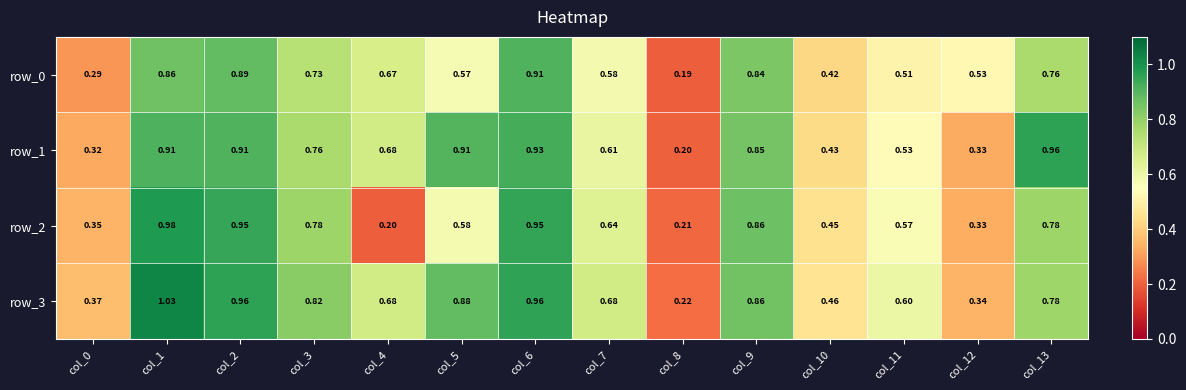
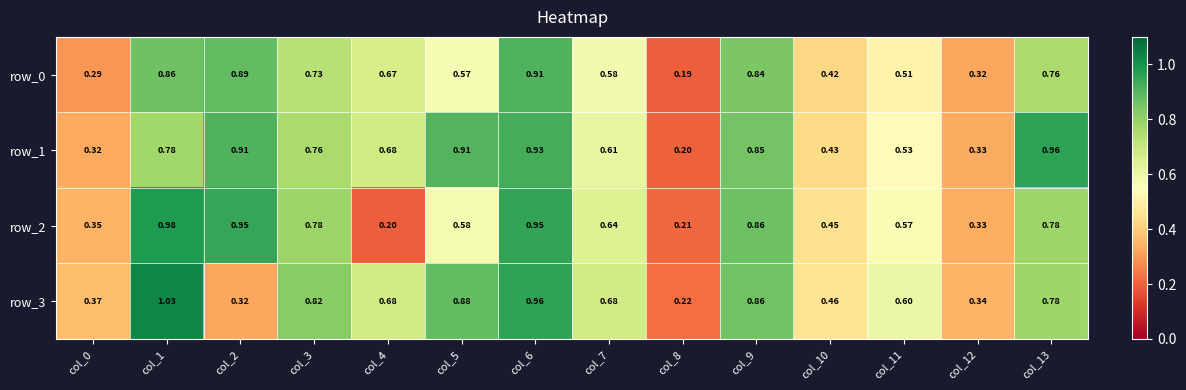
  {
    "row_0": {
      "col_0": 0.29,
      "col_1": 0.86,
      "col_2": 0.89,
      "col_3": 0.73,
      "col_4": 0.67,
      "col_5": 0.57,
      "col_6": 0.91,
      "col_7": 0.58,
      "col_8": 0.19,
      "col_9": 0.84,
      "col_10": 0.42,
      "col_11": 0.51,
-     "col_12": 0.53,
+     "col_12": 0.32,
      "col_13": 0.76
    },
    "row_1": {
      "col_0": 0.32,
-     "col_1": 0.91,
+     "col_1": 0.78,
      "col_2": 0.91,
      "col_3": 0.76,
      "col_4": 0.68,
      "col_5": 0.91,
      "col_6": 0.93,
      "col_7": 0.61,
      "col_8": 0.20,
      "col_9": 0.85,
      "col_10": 0.43,
      "col_11": 0.53,
      "col_12": 0.33,
      "col_13": 0.96
    },
    "row_2": {
      "col_0": 0.35,
      "col_1": 0.98,
      "col_2": 0.95,
      "col_3": 0.78,
      "col_4": 0.20,
      "col_5": 0.58,
      "col_6": 0.95,
      "col_7": 0.64,
      "col_8": 0.21,
      "col_9": 0.86,
      "col_10": 0.45,
      "col_11": 0.57,
      "col_12": 0.33,
      "col_13": 0.78
    },
    "row_3": {
      "col_0": 0.37,
      "col_1": 1.03,
-     "col_2": 0.96,
+     "col_2": 0.32,
      "col_3": 0.82,
      "col_4": 0.68,
      "col_5": 0.88,
      "col_6": 0.96,
      "col_7": 0.68,
      "col_8": 0.22,
      "col_9": 0.86,
      "col_10": 0.46,
      "col_11": 0.60,
      "col_12": 0.34,
      "col_13": 0.78
    }
  }
